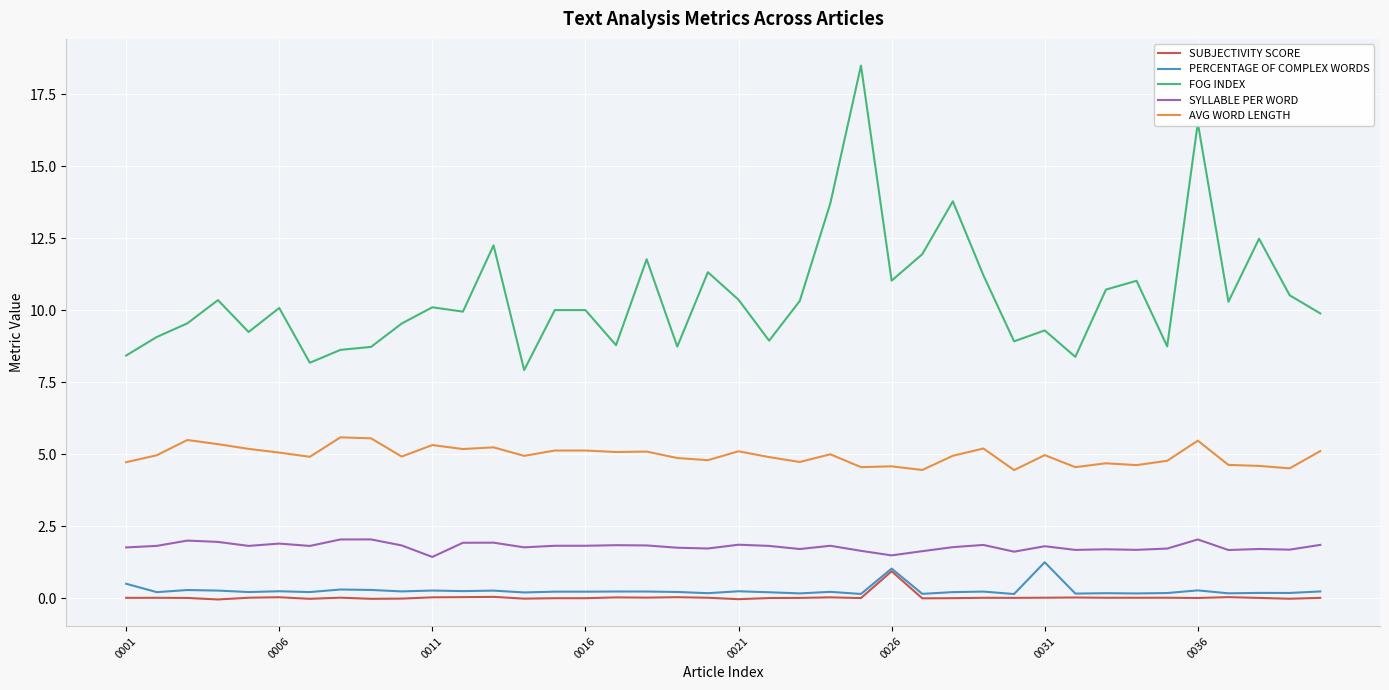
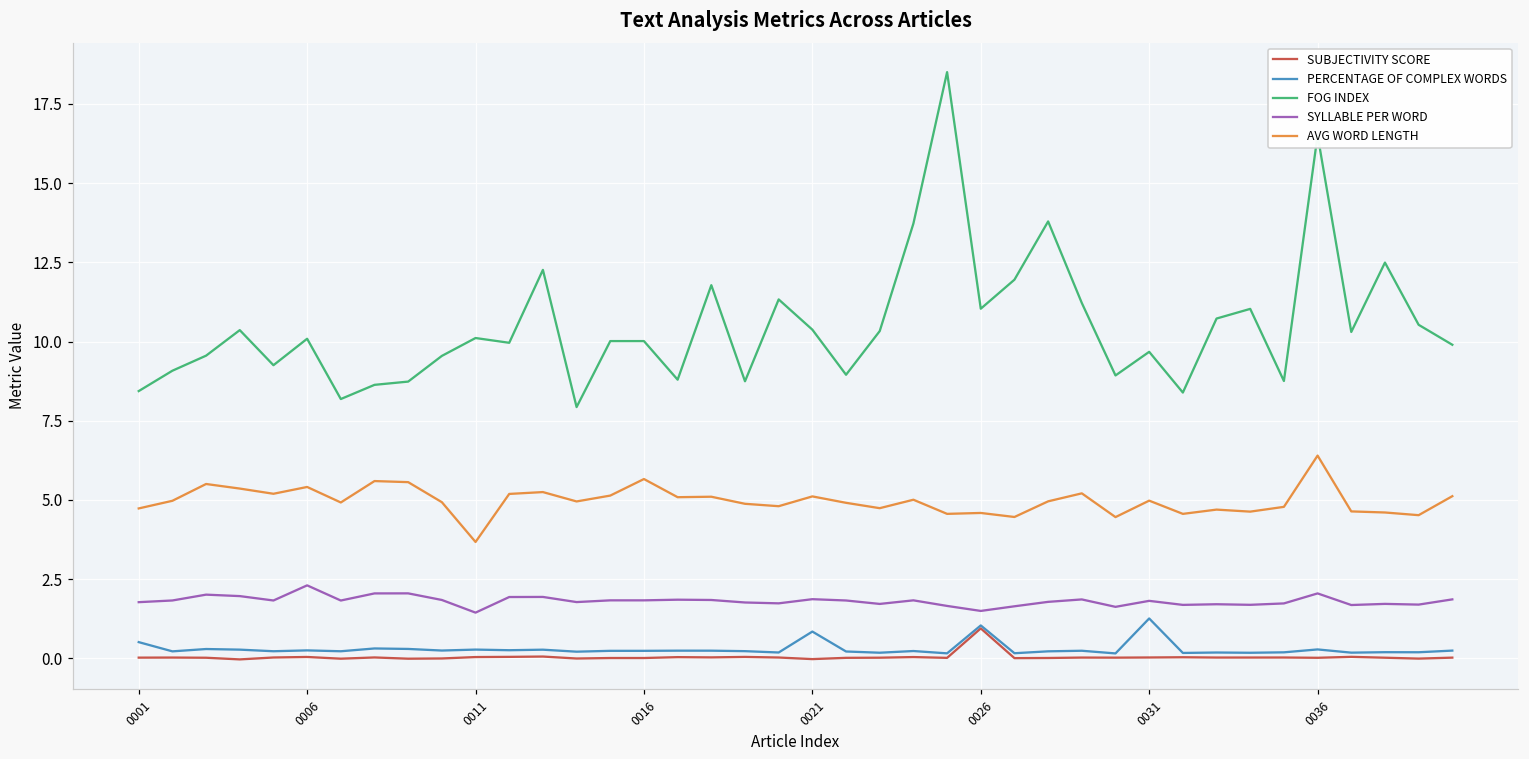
  {
    "SUBJECTIVITY SCORE": {
      "0001": 0.0,
      "0006": 0.0,
      "0011": 0.0,
      "0016": 0.0,
      "0021": 0.0,
      "0026": 0.9,
      "0031": 0.0,
      "0036": 0.0
    },
    "PERCENTAGE OF COMPLEX WORDS": {
      "0001": 0.5,
      "0006": 0.3,
      "0011": 0.3,
      "0016": 0.2,
-     "0021": 0.3,
+     "0021": 0.8,
      "0026": 1.0,
      "0031": 1.3,
      "0036": 0.3
    },
    "FOG INDEX": {
      "0001": 8.4,
      "0006": 10.1,
      "0011": 10.1,
      "0016": 10.0,
      "0021": 10.4,
      "0026": 11.0,
-     "0031": 9.3
+     "0031": 9.7
    },
    "SYLLABLE PER WORD": {
      "0001": 1.8,
-     "0006": 1.9,
+     "0006": 2.3,
      "0011": 1.4,
      "0016": 1.8,
      "0021": 1.9,
      "0026": 1.5,
      "0031": 1.8,
      "0036": 2.0
    },
    "AVG WORD LENGTH": {
      "0001": 4.7,
-     "0006": 5.1,
-     "0011": 5.3,
-     "0016": 5.1,
+     "0006": 5.4,
+     "0011": 3.7,
+     "0016": 5.7,
      "0021": 5.1,
      "0026": 4.6,
      "0031": 5.0,
-     "0036": 5.5
+     "0036": 6.4
    }
  }
